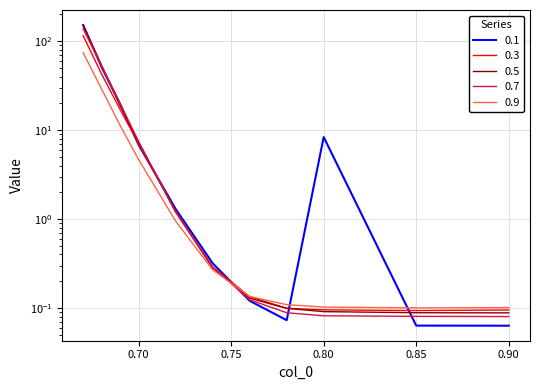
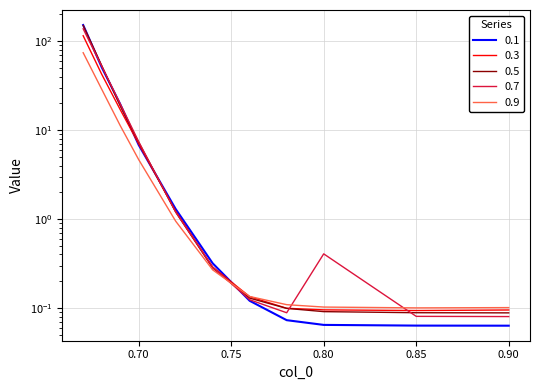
  {
    "0.1": {
-     "0.80": 8,
+     "0.80": 0.06,
      "0.85": 0.06,
      "0.90": 0.06
    },
    "0.5": {
      "0.90": 0.09
    },
    "0.7": {
-     "0.80": 0.08,
+     "0.80": 0.4,
      "0.85": 0.08,
      "0.90": 0.08
    },
    "0.9": {
      "0.70": 5,
      "0.80": 0.10,
      "0.85": 0.10
    }
  }
